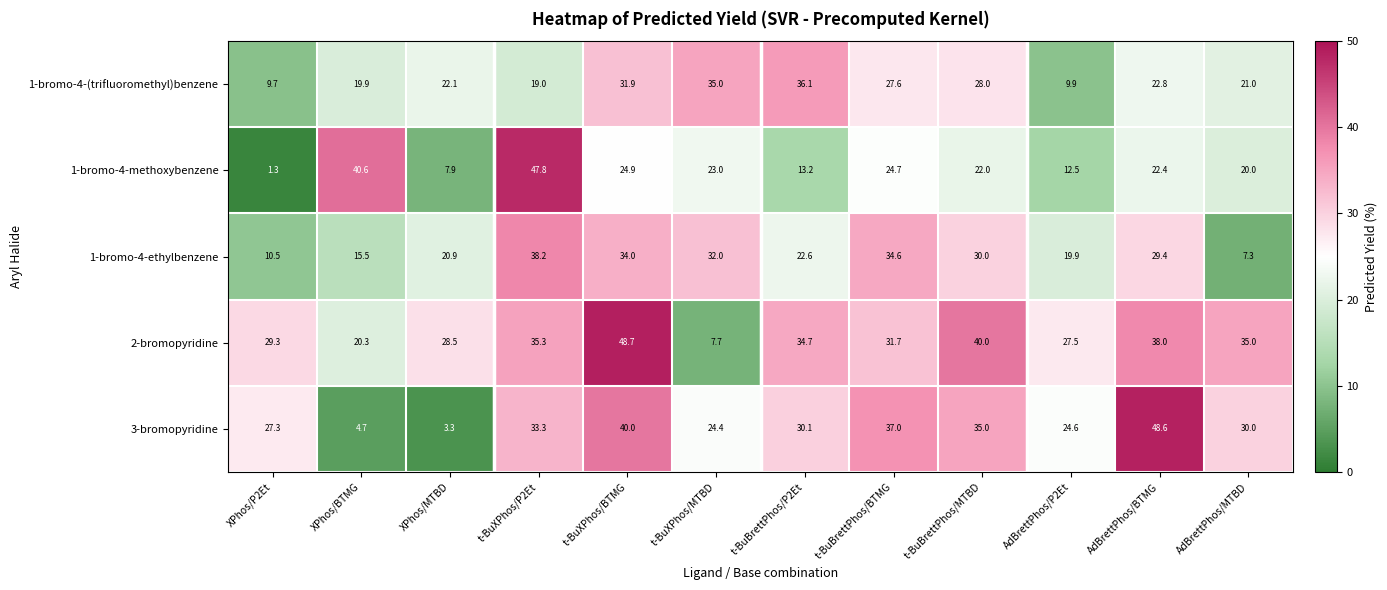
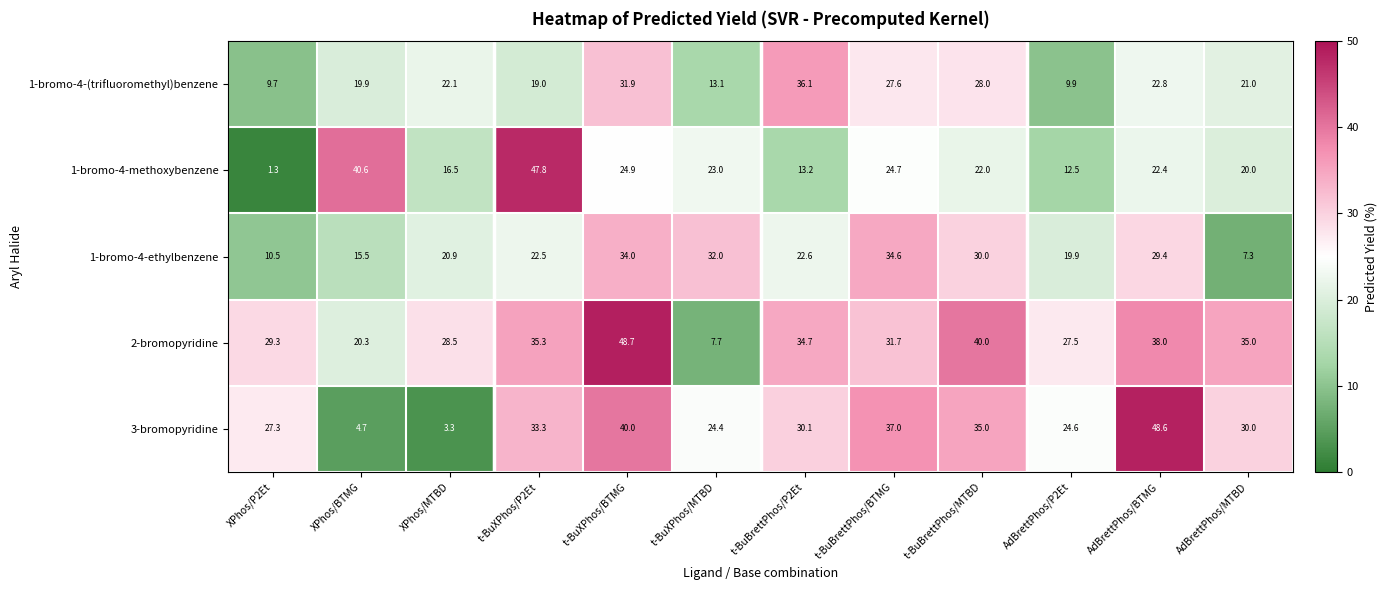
  {
    "1-bromo-4-(trifluoromethyl)benzene": {
      "XPhos/P2Et": 9.7,
      "XPhos/BTMG": 19.9,
      "XPhos/MTBD": 22.1,
      "t-BuXPhos/P2Et": 19.0,
      "t-BuXPhos/BTMG": 31.9,
-     "t-BuXPhos/MTBD": 35.0,
+     "t-BuXPhos/MTBD": 13.1,
      "t-BuBrettPhos/P2Et": 36.1,
      "t-BuBrettPhos/BTMG": 27.6,
      "t-BuBrettPhos/MTBD": 28.0,
      "AdBrettPhos/P2Et": 9.9,
      "AdBrettPhos/BTMG": 22.8,
      "AdBrettPhos/MTBD": 21.0
    },
    "1-bromo-4-methoxybenzene": {
      "XPhos/P2Et": 1.3,
      "XPhos/BTMG": 40.6,
-     "XPhos/MTBD": 7.9,
+     "XPhos/MTBD": 16.5,
      "t-BuXPhos/P2Et": 47.8,
      "t-BuXPhos/BTMG": 24.9,
      "t-BuXPhos/MTBD": 23.0,
      "t-BuBrettPhos/P2Et": 13.2,
      "t-BuBrettPhos/BTMG": 24.7,
      "t-BuBrettPhos/MTBD": 22.0,
      "AdBrettPhos/P2Et": 12.5,
      "AdBrettPhos/BTMG": 22.4,
      "AdBrettPhos/MTBD": 20.0
    },
    "1-bromo-4-ethylbenzene": {
      "XPhos/P2Et": 10.5,
      "XPhos/BTMG": 15.5,
      "XPhos/MTBD": 20.9,
-     "t-BuXPhos/P2Et": 38.2,
+     "t-BuXPhos/P2Et": 22.5,
      "t-BuXPhos/BTMG": 34.0,
      "t-BuXPhos/MTBD": 32.0,
      "t-BuBrettPhos/P2Et": 22.6,
      "t-BuBrettPhos/BTMG": 34.6,
      "t-BuBrettPhos/MTBD": 30.0,
      "AdBrettPhos/P2Et": 19.9,
      "AdBrettPhos/BTMG": 29.4,
      "AdBrettPhos/MTBD": 7.3
    },
    "2-bromopyridine": {
      "XPhos/P2Et": 29.3,
      "XPhos/BTMG": 20.3,
      "XPhos/MTBD": 28.5,
      "t-BuXPhos/P2Et": 35.3,
      "t-BuXPhos/BTMG": 48.7,
      "t-BuXPhos/MTBD": 7.7,
      "t-BuBrettPhos/P2Et": 34.7,
      "t-BuBrettPhos/BTMG": 31.7,
      "t-BuBrettPhos/MTBD": 40.0,
      "AdBrettPhos/P2Et": 27.5,
      "AdBrettPhos/BTMG": 38.0,
      "AdBrettPhos/MTBD": 35.0
    },
    "3-bromopyridine": {
      "XPhos/P2Et": 27.3,
      "XPhos/BTMG": 4.7,
      "XPhos/MTBD": 3.3,
      "t-BuXPhos/P2Et": 33.3,
      "t-BuXPhos/BTMG": 40.0,
      "t-BuXPhos/MTBD": 24.4,
      "t-BuBrettPhos/P2Et": 30.1,
      "t-BuBrettPhos/BTMG": 37.0,
      "t-BuBrettPhos/MTBD": 35.0,
      "AdBrettPhos/P2Et": 24.6,
      "AdBrettPhos/BTMG": 48.6,
      "AdBrettPhos/MTBD": 30.0
    }
  }
